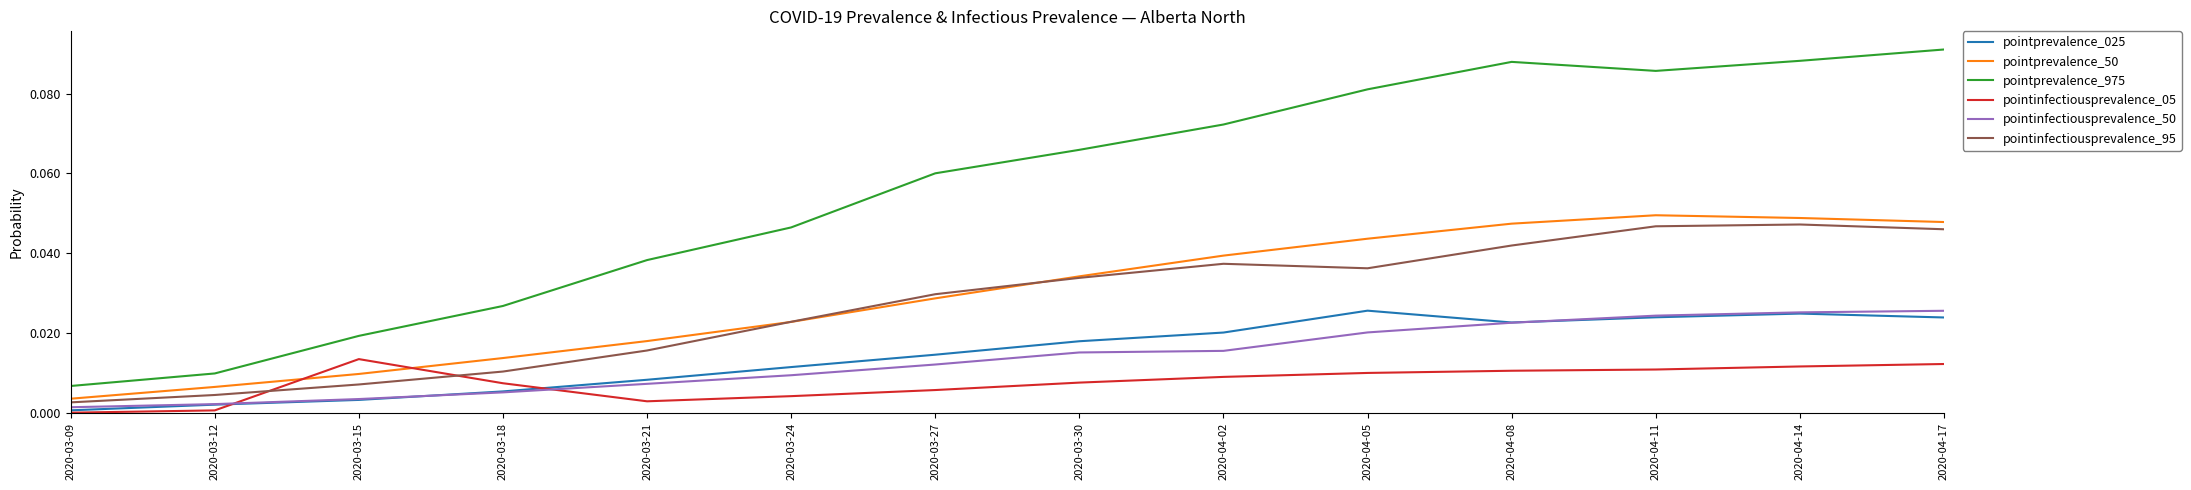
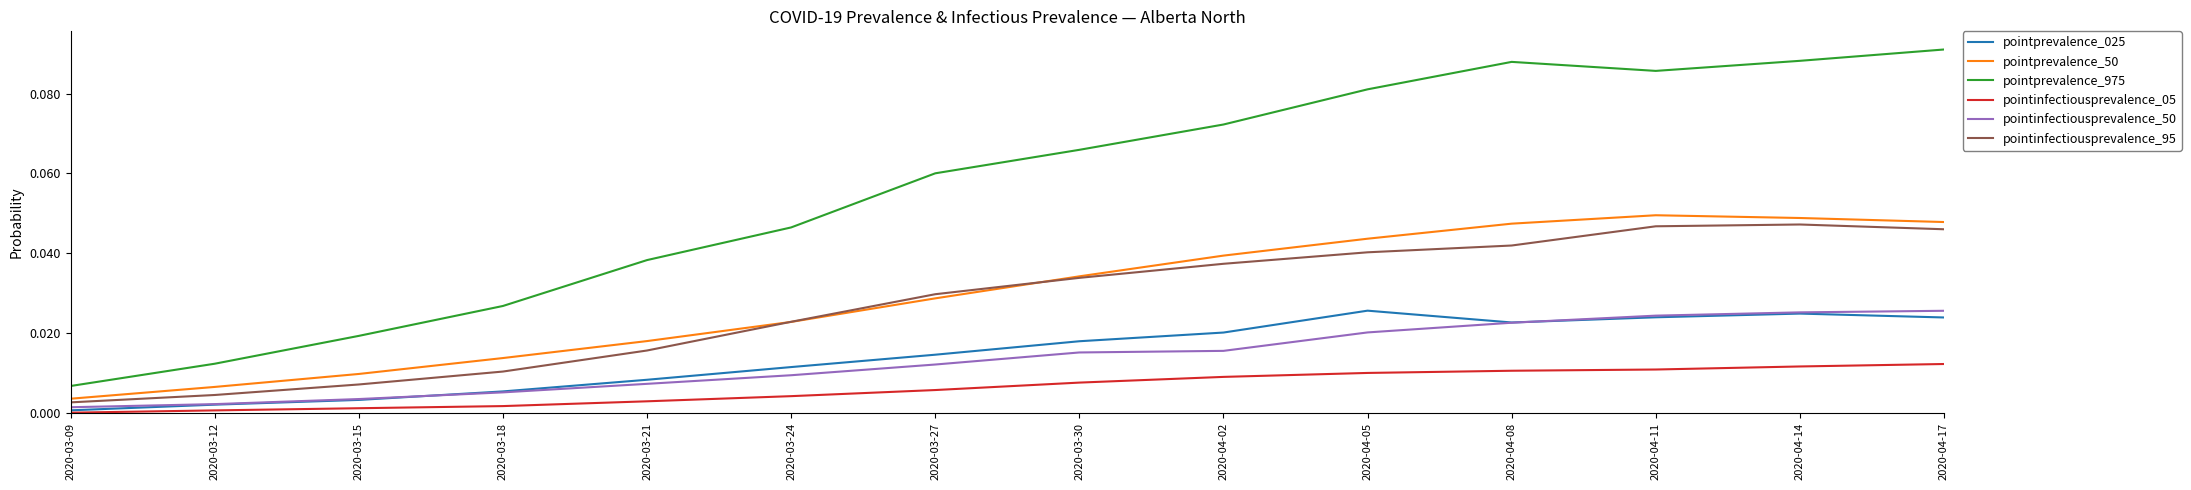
  {
    "pointprevalence_025": {
      "2020-03-21": 0.008,
      "2020-03-24": 0.012,
      "2020-03-27": 0.015,
      "2020-03-30": 0.018,
      "2020-04-02": 0.020,
      "2020-04-05": 0.026,
      "2020-04-17": 0.024
    },
    "pointprevalence_50": {
      "2020-03-09": 0.004,
      "2020-03-12": 0.007,
      "2020-03-15": 0.010,
      "2020-03-18": 0.014,
      "2020-03-21": 0.018,
      "2020-03-27": 0.029,
      "2020-04-02": 0.039,
      "2020-04-05": 0.044,
      "2020-04-08": 0.047,
      "2020-04-11": 0.050,
      "2020-04-14": 0.049,
      "2020-04-17": 0.048
    },
    "pointprevalence_975": {
      "2020-03-09": 0.007,
-     "2020-03-12": 0.010,
+     "2020-03-12": 0.012,
      "2020-03-15": 0.019,
      "2020-03-18": 0.027,
      "2020-03-21": 0.038,
      "2020-03-24": 0.046,
      "2020-03-27": 0.060,
      "2020-03-30": 0.066,
      "2020-04-02": 0.072,
      "2020-04-05": 0.081,
      "2020-04-08": 0.088,
      "2020-04-11": 0.086,
      "2020-04-14": 0.088,
      "2020-04-17": 0.091
    },
    "pointinfectiousprevalence_05": {
      "2020-03-12": 0.001,
-     "2020-03-15": 0.014,
-     "2020-03-18": 0.007,
+     "2020-03-15": 0.001,
+     "2020-03-18": 0.002,
      "2020-03-21": 0.003,
      "2020-03-24": 0.004,
      "2020-03-27": 0.006,
      "2020-03-30": 0.008,
      "2020-04-02": 0.009,
      "2020-04-05": 0.010,
      "2020-04-08": 0.011,
      "2020-04-11": 0.011,
      "2020-04-14": 0.012,
      "2020-04-17": 0.012
    },
    "pointinfectiousprevalence_50": {
      "2020-03-09": 0.001,
      "2020-03-21": 0.007,
      "2020-03-24": 0.009,
      "2020-03-27": 0.012,
      "2020-03-30": 0.015,
      "2020-04-02": 0.016,
      "2020-04-05": 0.020,
      "2020-04-17": 0.026
    },
    "pointinfectiousprevalence_95": {
      "2020-03-09": 0.003,
      "2020-03-12": 0.005,
      "2020-03-15": 0.007,
      "2020-03-18": 0.010,
      "2020-03-21": 0.016,
      "2020-03-27": 0.030,
      "2020-04-02": 0.037,
-     "2020-04-05": 0.036,
+     "2020-04-05": 0.040,
      "2020-04-08": 0.042,
      "2020-04-11": 0.047,
      "2020-04-14": 0.047,
      "2020-04-17": 0.046
    }
  }
